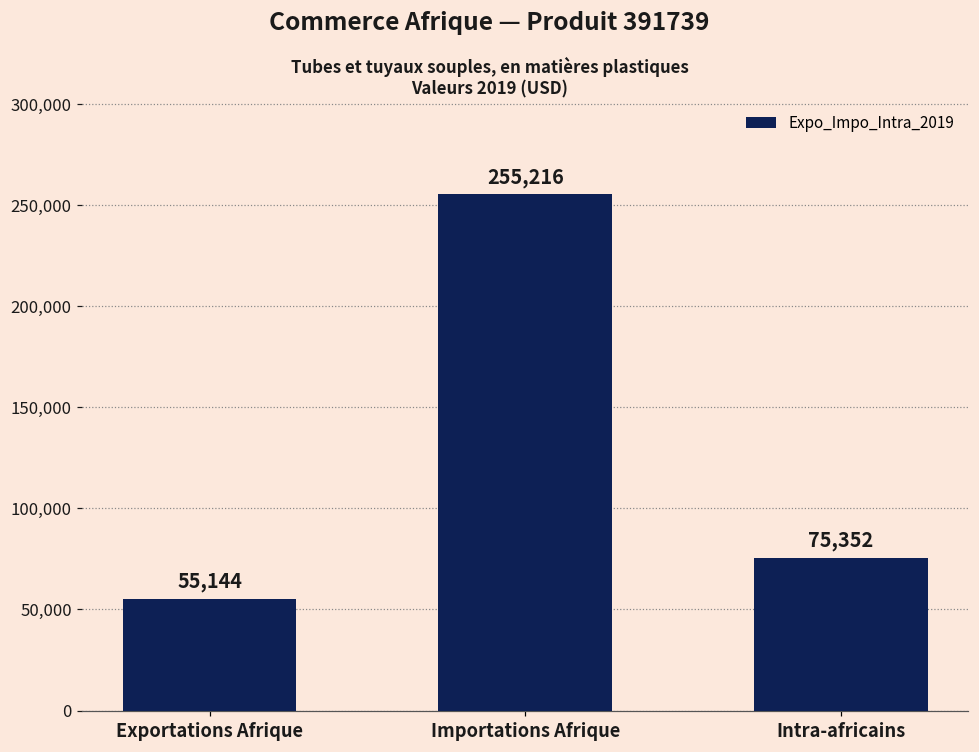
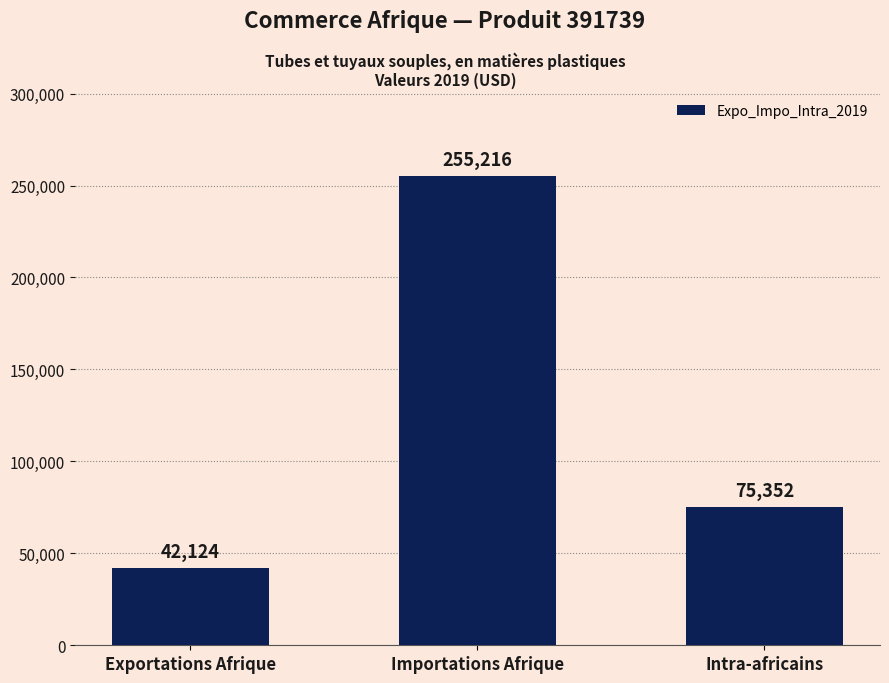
  {
-   "Exportations Afrique": "55,144",
+   "Exportations Afrique": "42,124",
    "Importations Afrique": "255,216",
    "Intra-africains": "75,352"
  }
